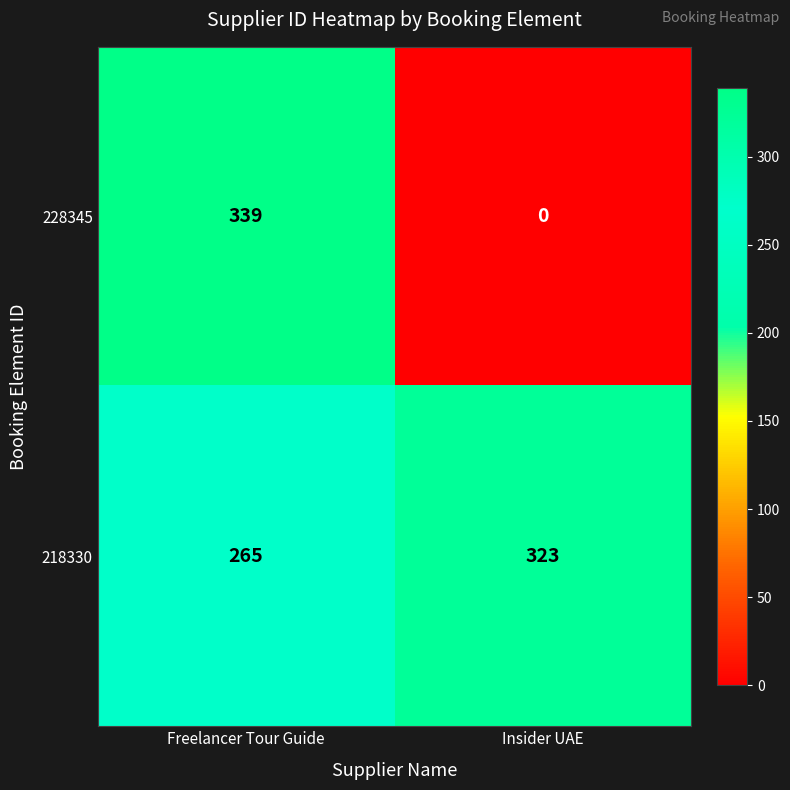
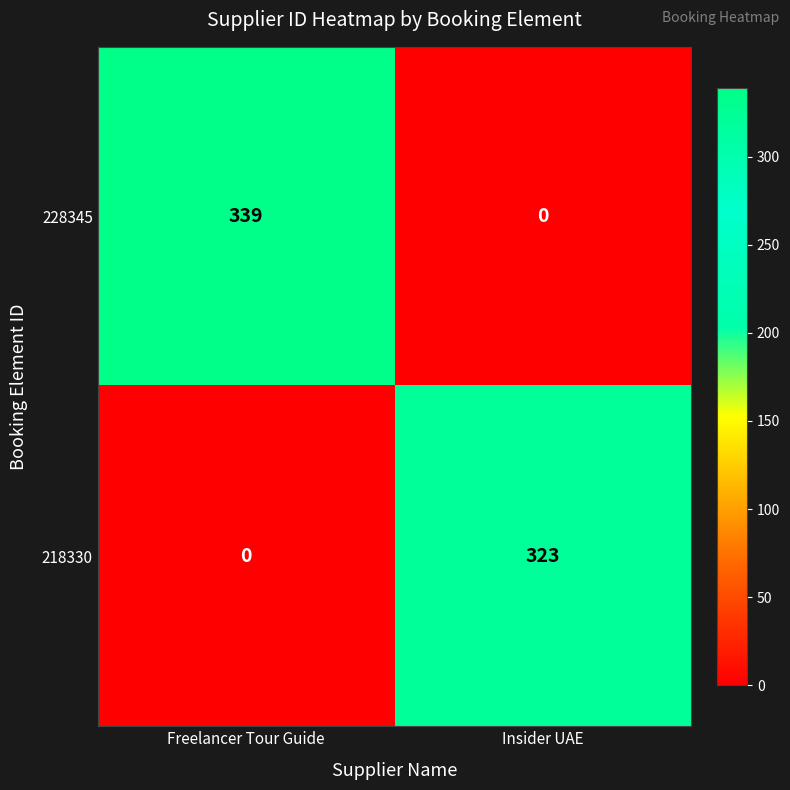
  {
    "228345": {
      "Freelancer Tour Guide": 339,
      "Insider UAE": 0
    },
    "218330": {
-     "Freelancer Tour Guide": 265,
+     "Freelancer Tour Guide": 0,
      "Insider UAE": 323
    }
  }
